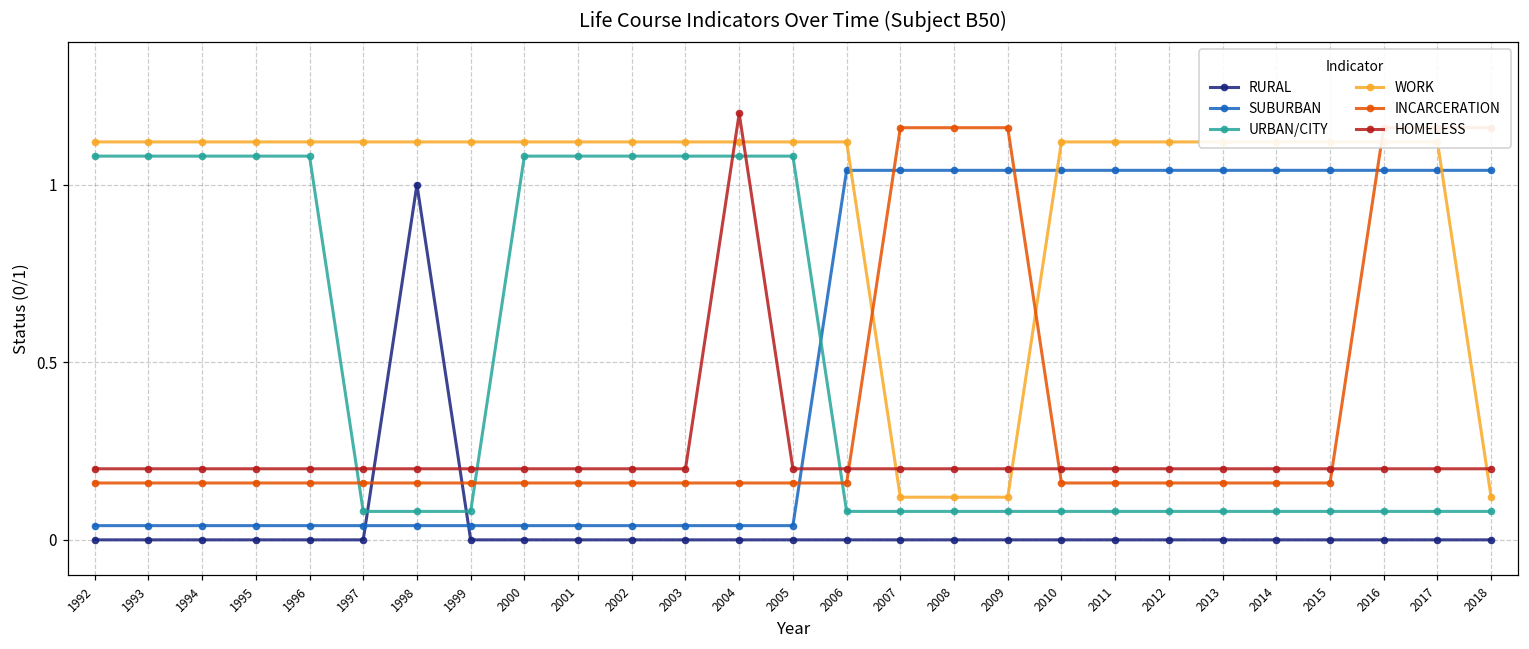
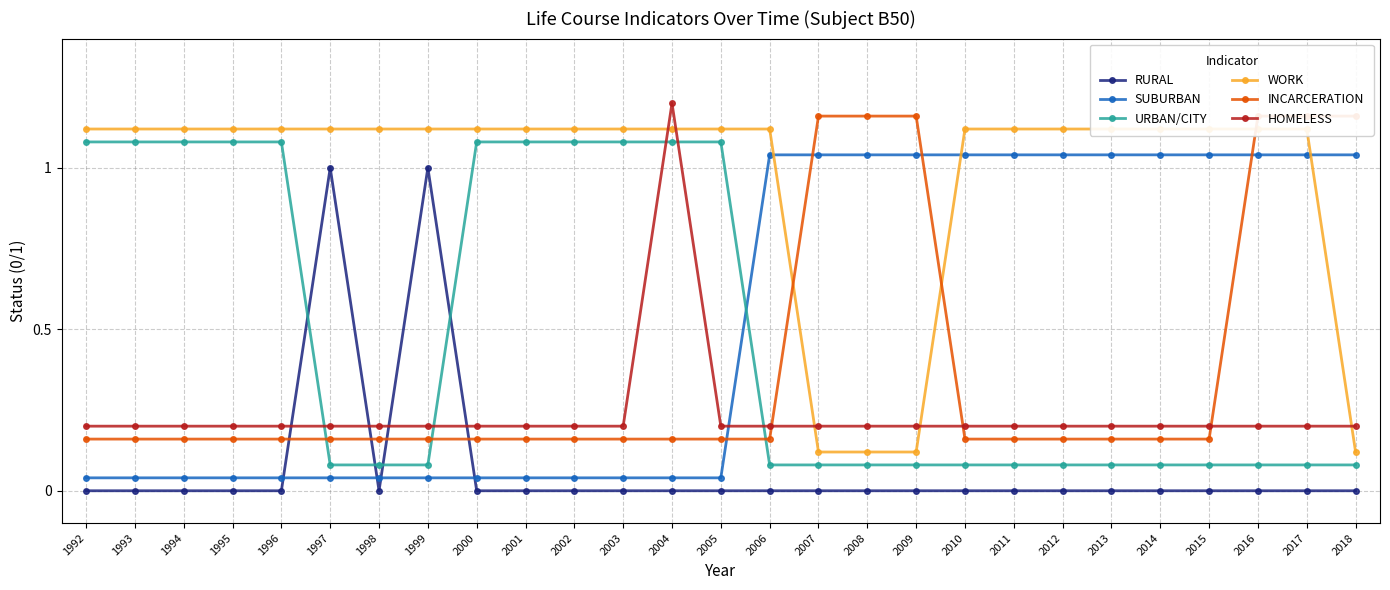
  {
    "RURAL": {
      "1992": 0,
      "1993": 0,
      "1994": 0,
      "1995": 0,
      "1996": 0,
-     "1997": 0,
-     "1998": 1,
-     "1999": 0,
+     "1997": 1,
+     "1998": 0,
+     "1999": 1,
      "2000": 0,
      "2001": 0,
      "2002": 0,
      "2003": 0,
      "2004": 0,
      "2005": 0,
      "2006": 0,
      "2007": 0,
      "2008": 0,
      "2009": 0,
      "2010": 0,
      "2011": 0,
      "2012": 0,
      "2013": 0,
      "2014": 0,
      "2015": 0,
      "2016": 0,
      "2017": 0,
      "2018": 0
    },
    "SUBURBAN": {
      "1992": 0.04,
      "1993": 0.04,
      "1994": 0.04,
      "1995": 0.04,
      "1996": 0.04,
      "1997": 0.04,
      "1998": 0.04,
      "1999": 0.04,
      "2000": 0.04,
      "2001": 0.04,
      "2002": 0.04,
      "2003": 0.04,
      "2004": 0.04,
      "2005": 0.04,
      "2006": 1.04,
      "2007": 1.04,
      "2008": 1.04,
      "2009": 1.04,
      "2010": 1.04,
      "2011": 1.04,
      "2012": 1.04,
      "2013": 1.04,
      "2014": 1.04,
      "2015": 1.04,
      "2016": 1.04,
      "2017": 1.04,
      "2018": 1.04
    },
    "URBAN/CITY": {
      "1992": 1.08,
      "1993": 1.08,
      "1994": 1.08,
      "1995": 1.08,
      "1996": 1.08,
      "1997": 0.08,
      "1998": 0.08,
      "1999": 0.08,
      "2000": 1.08,
      "2001": 1.08,
      "2002": 1.08,
      "2003": 1.08,
      "2004": 1.08,
      "2005": 1.08,
      "2006": 0.08,
      "2007": 0.08,
      "2008": 0.08,
      "2009": 0.08,
      "2010": 0.08,
      "2011": 0.08,
      "2012": 0.08,
      "2013": 0.08,
      "2014": 0.08,
      "2015": 0.08,
      "2016": 0.08,
      "2017": 0.08,
      "2018": 0.08
    },
    "WORK": {
      "1992": 1.12,
      "1993": 1.12,
      "1994": 1.12,
      "1995": 1.12,
      "1996": 1.12,
      "1997": 1.12,
      "1998": 1.12,
      "1999": 1.12,
      "2000": 1.12,
      "2001": 1.12,
      "2002": 1.12,
      "2003": 1.12,
      "2004": 1.12,
      "2005": 1.12,
      "2006": 1.12,
      "2007": 0.12,
      "2008": 0.12,
      "2009": 0.12,
      "2010": 1.12,
      "2011": 1.12,
      "2012": 1.12,
      "2018": 0.12
    },
    "INCARCERATION": {
      "1992": 0.16,
      "1993": 0.16,
      "1994": 0.16,
      "1995": 0.16,
      "1996": 0.16,
      "1997": 0.16,
      "1998": 0.16,
      "1999": 0.16,
      "2000": 0.16,
      "2001": 0.16,
      "2002": 0.16,
      "2003": 0.16,
      "2004": 0.16,
      "2005": 0.16,
      "2006": 0.16,
      "2007": 1.16,
      "2008": 1.16,
      "2009": 1.16,
      "2010": 0.16,
      "2011": 0.16,
      "2012": 0.16,
      "2013": 0.16,
      "2014": 0.16,
      "2015": 0.16
    },
    "HOMELESS": {
      "1992": 0.20,
      "1993": 0.20,
      "1994": 0.20,
      "1995": 0.20,
      "1996": 0.20,
      "1997": 0.20,
      "1998": 0.20,
      "1999": 0.20,
      "2000": 0.20,
      "2001": 0.20,
      "2002": 0.20,
      "2003": 0.20,
      "2004": 1.20,
      "2005": 0.20,
      "2006": 0.20,
      "2007": 0.20,
      "2008": 0.20,
      "2009": 0.20,
      "2010": 0.20,
      "2011": 0.20,
      "2012": 0.20,
      "2013": 0.20,
      "2014": 0.20,
      "2015": 0.20,
      "2016": 0.20,
      "2017": 0.20,
      "2018": 0.20
    }
  }
